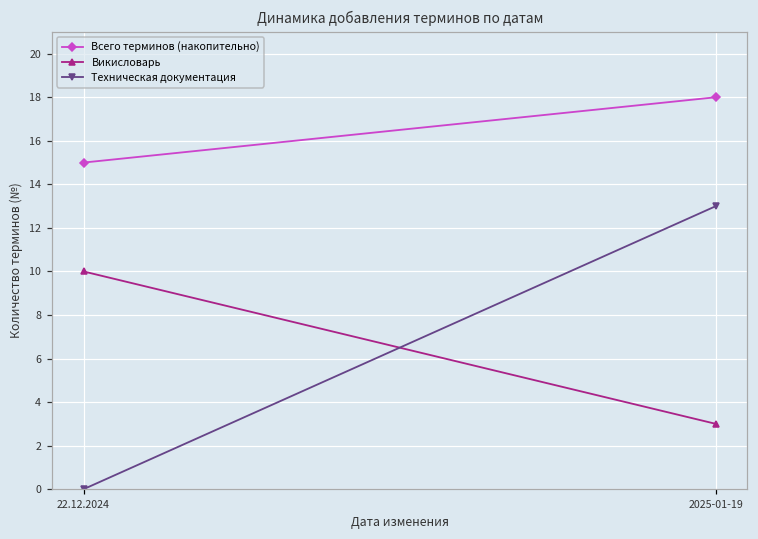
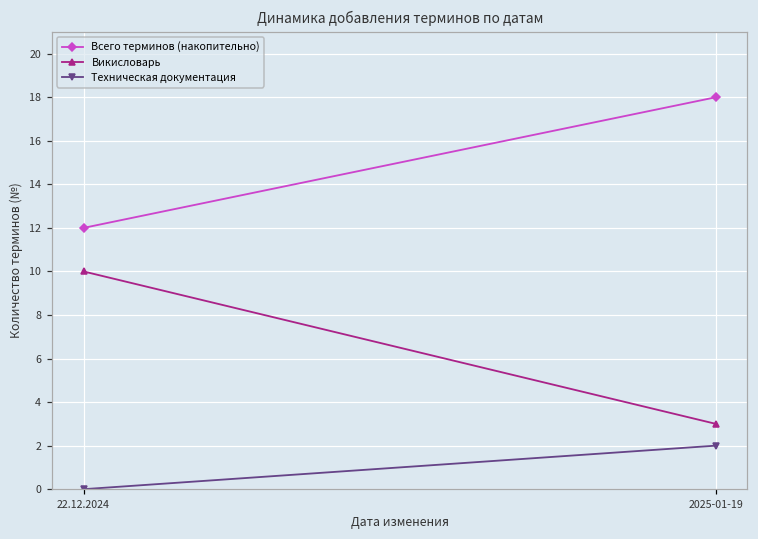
  {
    "Всего терминов (накопительно)": {
-     "22.12.2024": 15,
+     "22.12.2024": 12,
      "2025-01-19": 18
    },
    "Викисловарь": {
      "22.12.2024": 10,
      "2025-01-19": 3
    },
    "Техническая документация": {
      "22.12.2024": 0,
-     "2025-01-19": 13
+     "2025-01-19": 2
    }
  }
